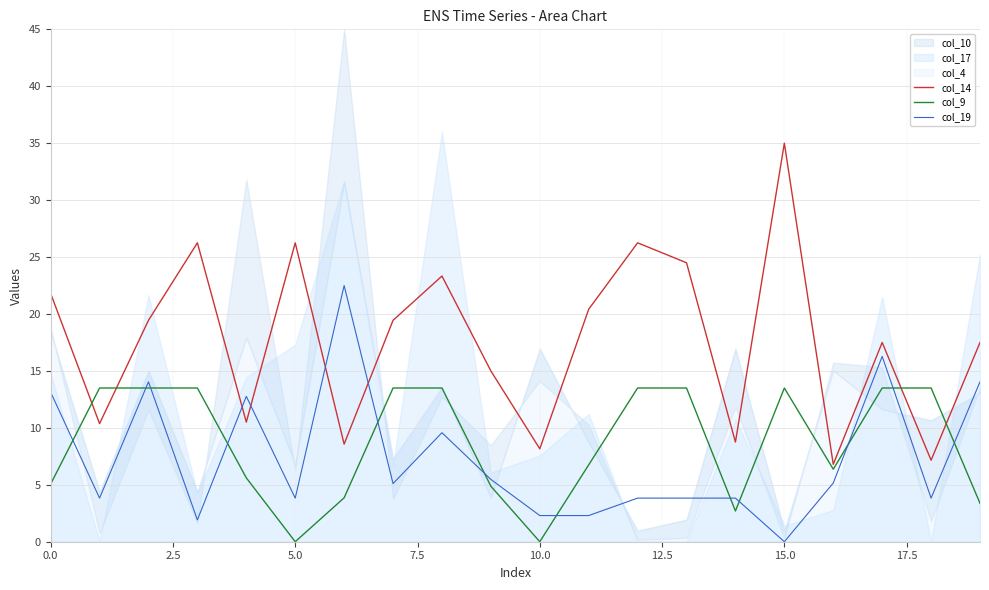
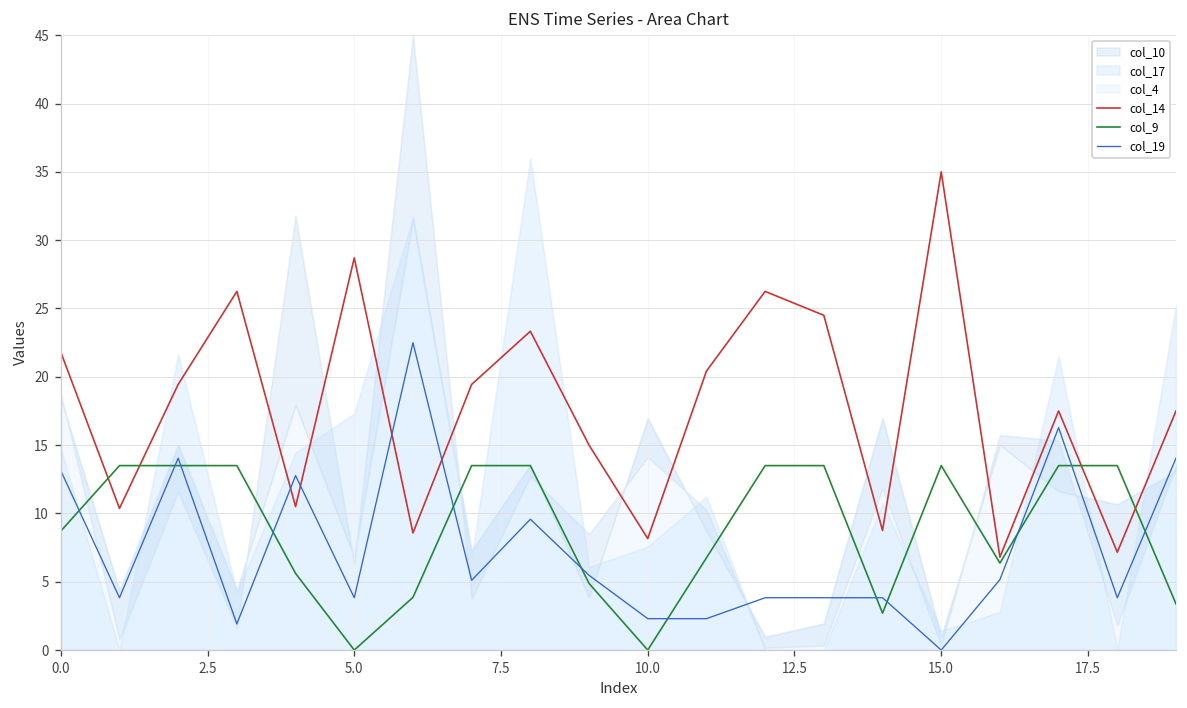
  {
    "col_14": {
      "0.0": 21.8,
-     "5.0": 26.3,
+     "5.0": 28.7,
      "10.0": 8.2,
      "15.0": 35.0
    },
    "col_9": {
-     "0.0": 5.1,
+     "0.0": 8.7,
      "5.0": 0.0,
      "10.0": 0.0,
      "15.0": 13.5
    },
    "col_19": {
      "0.0": 13.1,
      "5.0": 3.8,
      "10.0": 2.3,
      "15.0": 0.0
    }
  }
